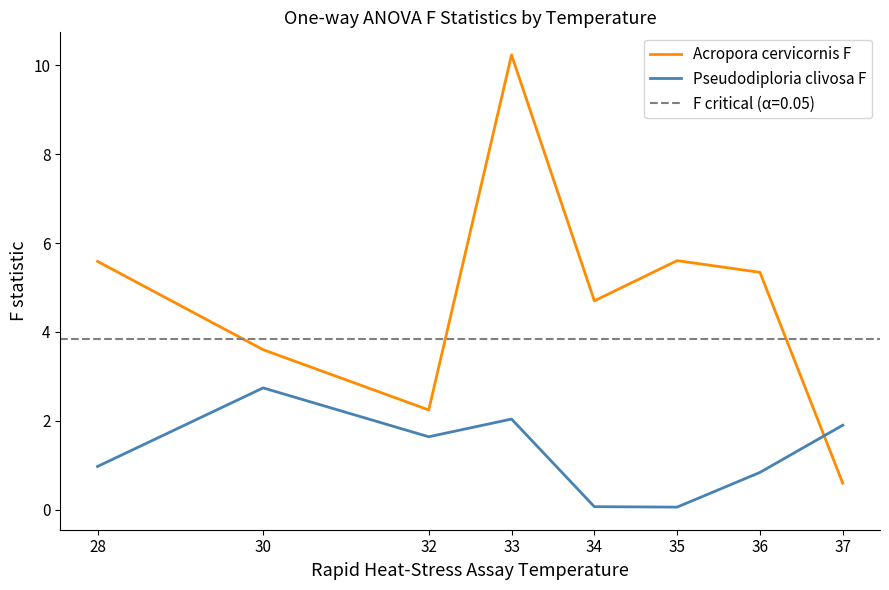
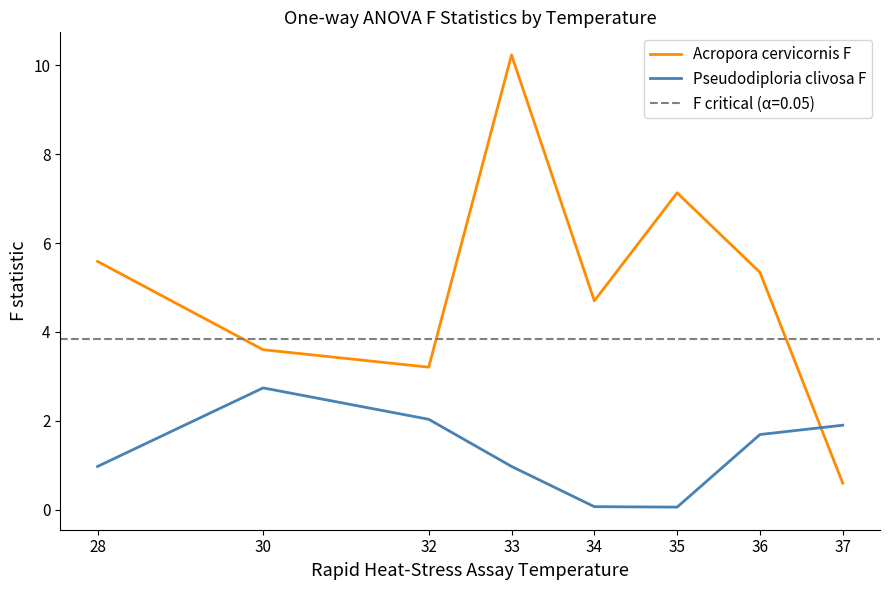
  {
    "Acropora cervicornis F": {
      "28": 5.6,
      "30": 3.6,
-     "32": 2.2,
+     "32": 3.2,
      "33": 10.2,
      "34": 4.7,
-     "35": 5.6,
+     "35": 7.1,
      "36": 5.3,
      "37": 0.6
    },
    "Pseudodiploria clivosa F": {
      "28": 1.0,
      "30": 2.7,
-     "32": 1.6,
-     "33": 2.0,
+     "32": 2.0,
+     "33": 1.0,
      "34": 0.1,
      "35": 0.1,
-     "36": 0.8,
+     "36": 1.7,
      "37": 1.9
    }
  }
